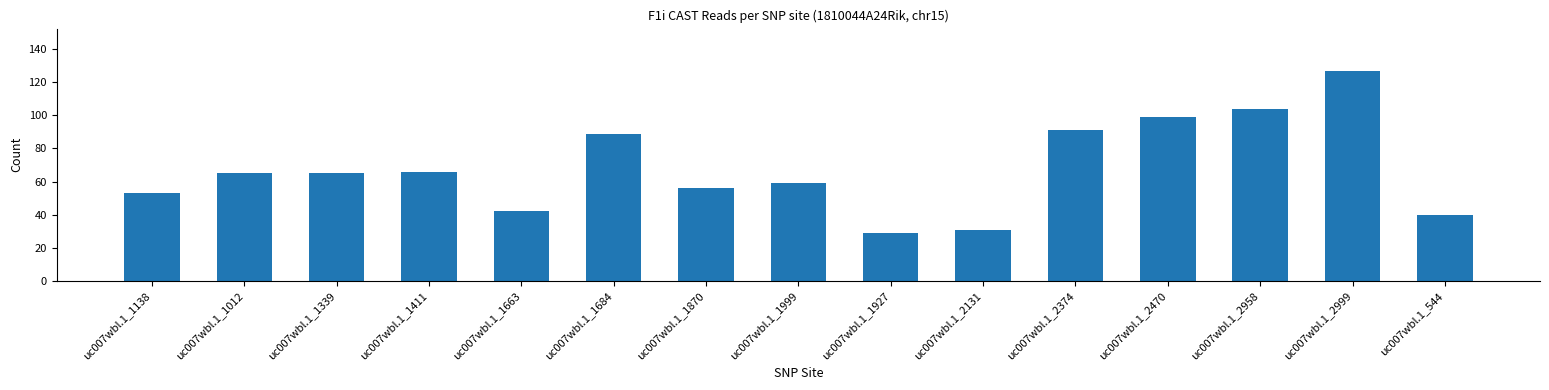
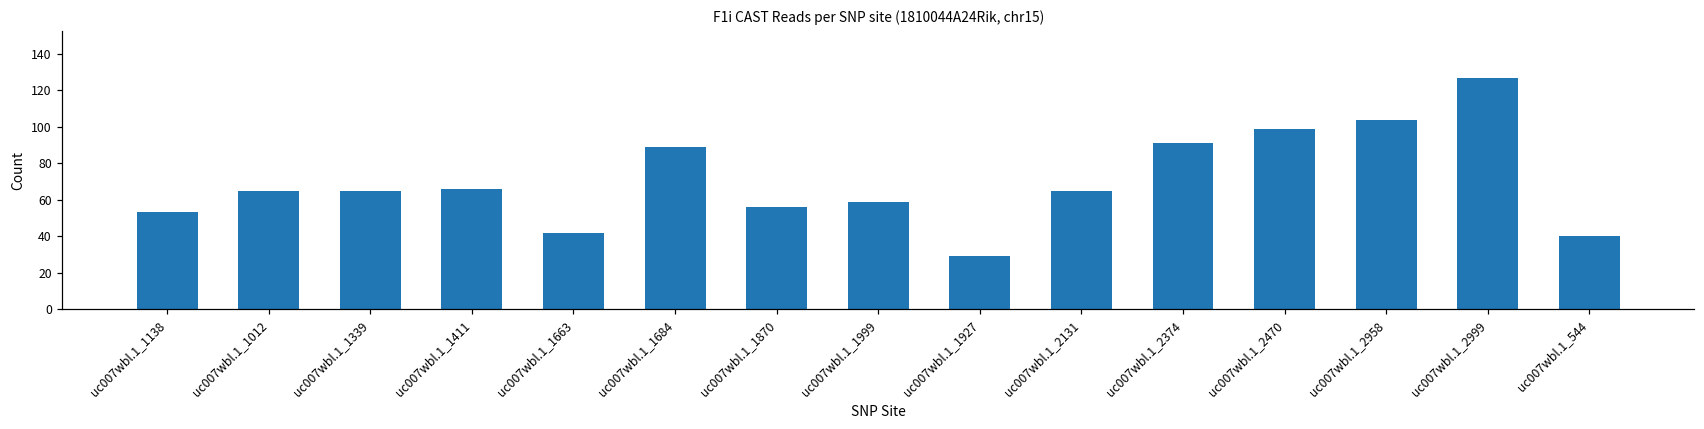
  {
    "uc007wbl.1_1138": 53,
    "uc007wbl.1_1012": 65,
    "uc007wbl.1_1339": 65,
    "uc007wbl.1_1411": 66,
    "uc007wbl.1_1663": 42,
    "uc007wbl.1_1684": 89,
    "uc007wbl.1_1870": 56,
    "uc007wbl.1_1999": 59,
    "uc007wbl.1_1927": 29,
-   "uc007wbl.1_2131": 31,
+   "uc007wbl.1_2131": 65,
    "uc007wbl.1_2374": 91,
    "uc007wbl.1_2470": 99,
    "uc007wbl.1_2958": 104,
    "uc007wbl.1_2999": 127,
    "uc007wbl.1_544": 40
  }
